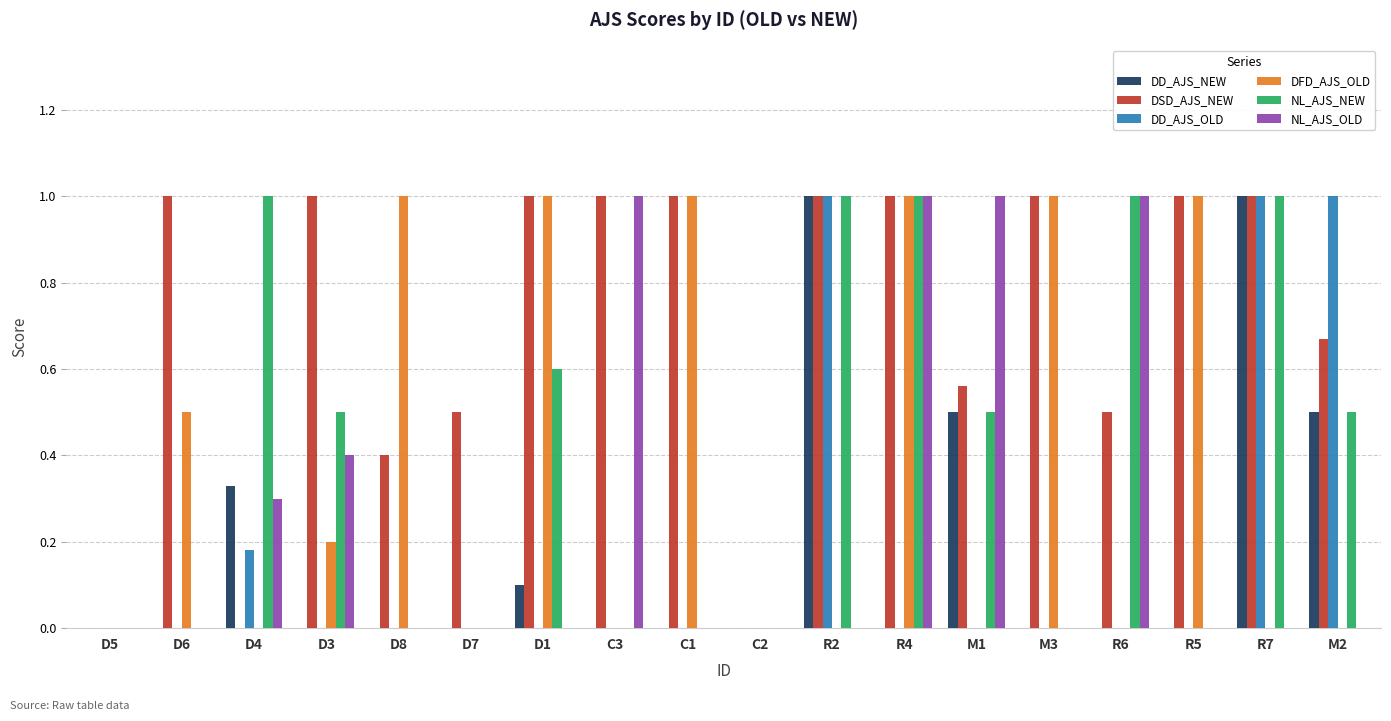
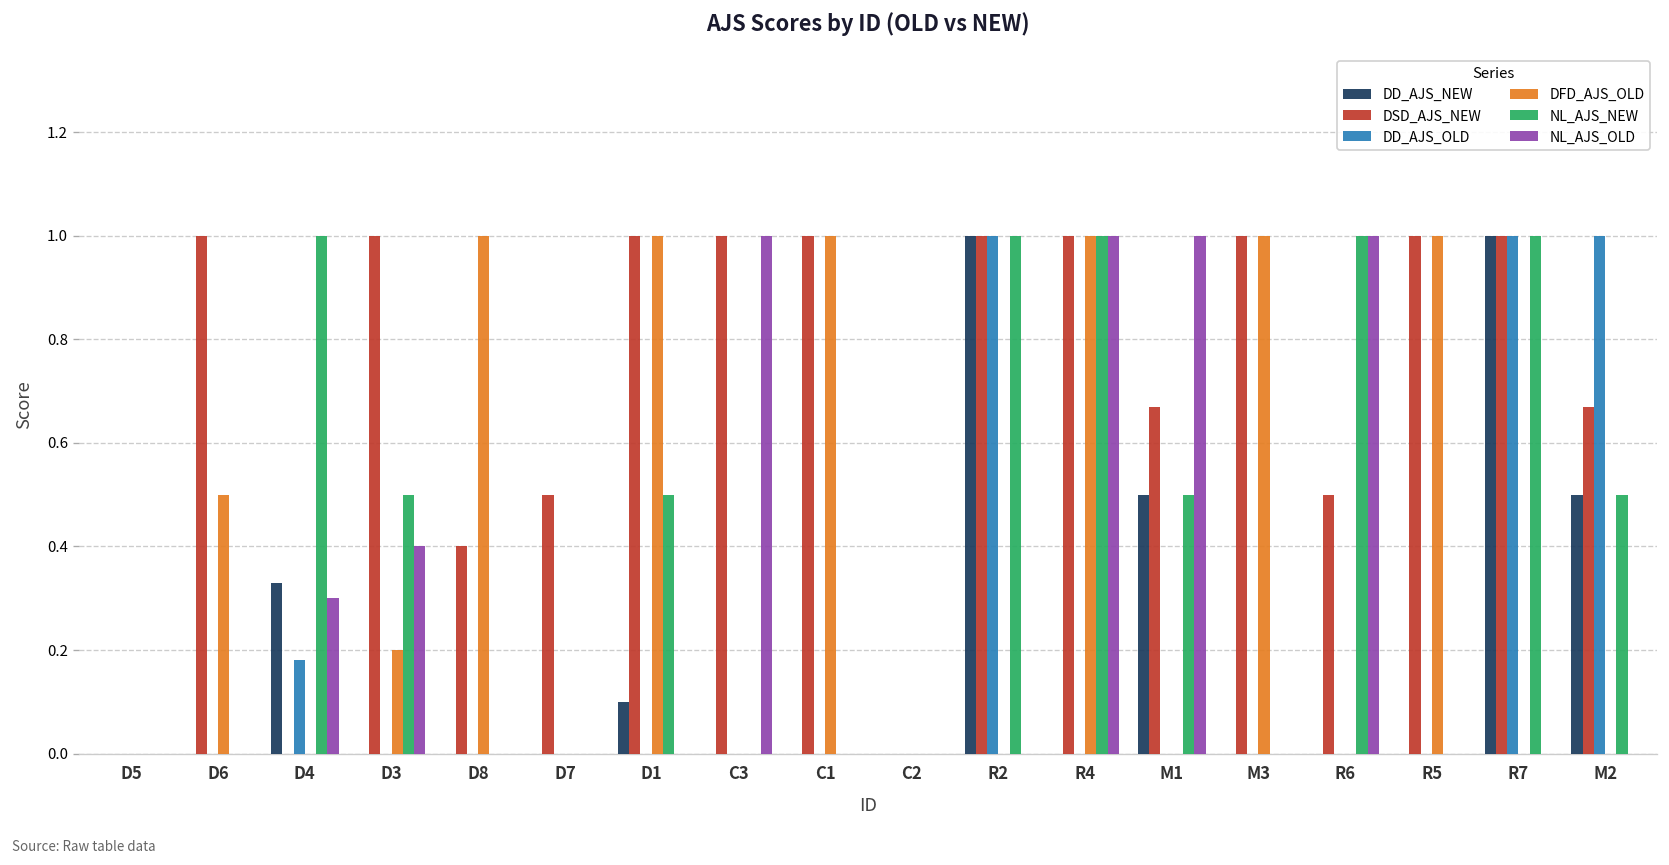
  {
    "DD_AJS_NEW": {
      "D5": 0.00,
      "D6": 0.00,
      "D4": 0.33,
      "D3": 0.00,
      "D8": 0.00,
      "D7": 0.00,
      "D1": 0.10,
      "C3": 0.00,
      "C1": 0.00,
      "C2": 0.00,
      "R2": 1.00,
      "R4": 0.00,
      "M1": 0.50,
      "M3": 0.00,
      "R6": 0.00,
      "R5": 0.00,
      "R7": 1.00,
      "M2": 0.50
    },
    "DSD_AJS_NEW": {
      "D5": 0.00,
      "D6": 1.00,
      "D4": 0.00,
      "D3": 1.00,
      "D8": 0.40,
      "D7": 0.50,
      "D1": 1.00,
      "C3": 1.00,
      "C1": 1.00,
      "C2": 0.00,
      "R2": 1.00,
      "R4": 1.00,
-     "M1": 0.56,
+     "M1": 0.67,
      "M3": 1.00,
      "R6": 0.50,
      "R5": 1.00,
      "R7": 1.00,
      "M2": 0.67
    },
    "DD_AJS_OLD": {
      "D5": 0.00,
      "D6": 0.00,
      "D4": 0.18,
      "D3": 0.00,
      "D8": 0.00,
      "D7": 0.00,
      "D1": 0.00,
      "C3": 0.00,
      "C1": 0.00,
      "C2": 0.00,
      "R2": 1.00,
      "R4": 0.00,
      "M1": 0.00,
      "M3": 0.00,
      "R6": 0.00,
      "R5": 0.00,
      "R7": 1.00,
      "M2": 1.00
    },
    "DFD_AJS_OLD": {
      "D5": 0.00,
      "D6": 0.50,
      "D4": 0.00,
      "D3": 0.20,
      "D8": 1.00,
      "D7": 0.00,
      "D1": 1.00,
      "C3": 0.00,
      "C1": 1.00,
      "C2": 0.00,
      "R2": 0.00,
      "R4": 1.00,
      "M1": 0.00,
      "M3": 1.00,
      "R6": 0.00,
      "R5": 1.00,
      "R7": 0.00,
      "M2": 0.00
    },
    "NL_AJS_NEW": {
      "D5": 0.0,
      "D6": 0.0,
      "D4": 1.0,
      "D3": 0.5,
      "D8": 0.0,
      "D7": 0.0,
-     "D1": 0.6,
+     "D1": 0.5,
      "C3": 0.0,
      "C1": 0.0,
      "C2": 0.0,
      "R2": 1.0,
      "R4": 1.0,
      "M1": 0.5,
      "M3": 0.0,
      "R6": 1.0,
      "R5": 0.0,
      "R7": 1.0,
      "M2": 0.5
    },
    "NL_AJS_OLD": {
      "D5": 0.00,
      "D6": 0.00,
      "D4": 0.30,
      "D3": 0.40,
      "D8": 0.00,
      "D7": 0.00,
      "D1": 0.00,
      "C3": 1.00,
      "C1": 0.00,
      "C2": 0.00,
      "R2": 0.00,
      "R4": 1.00,
      "M1": 1.00,
      "M3": 0.00,
      "R6": 1.00,
      "R5": 0.00,
      "R7": 0.00,
      "M2": 0.00
    }
  }
